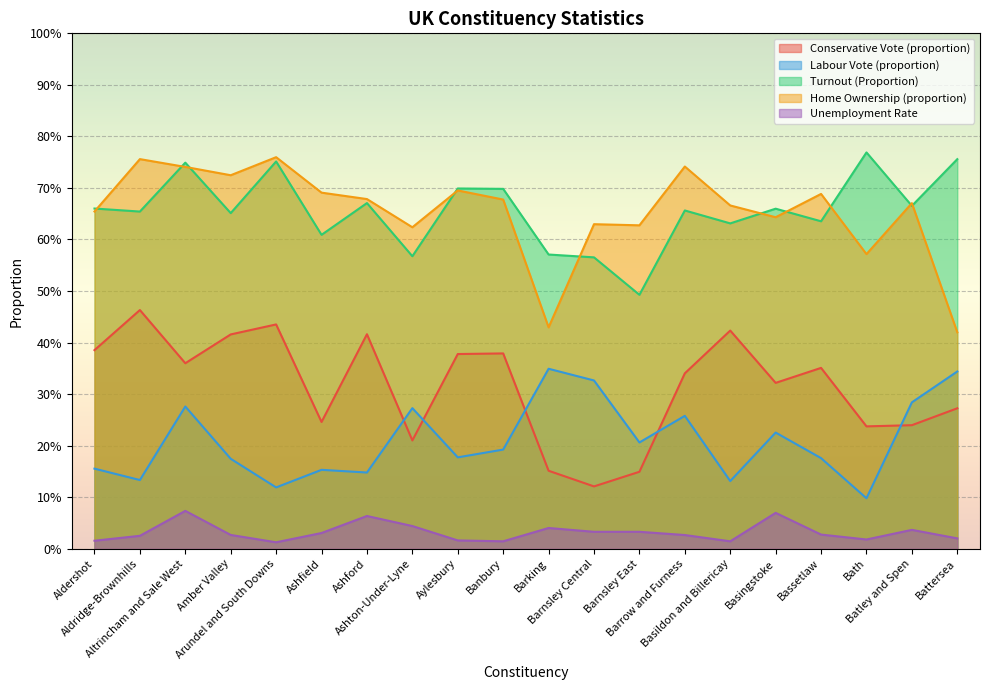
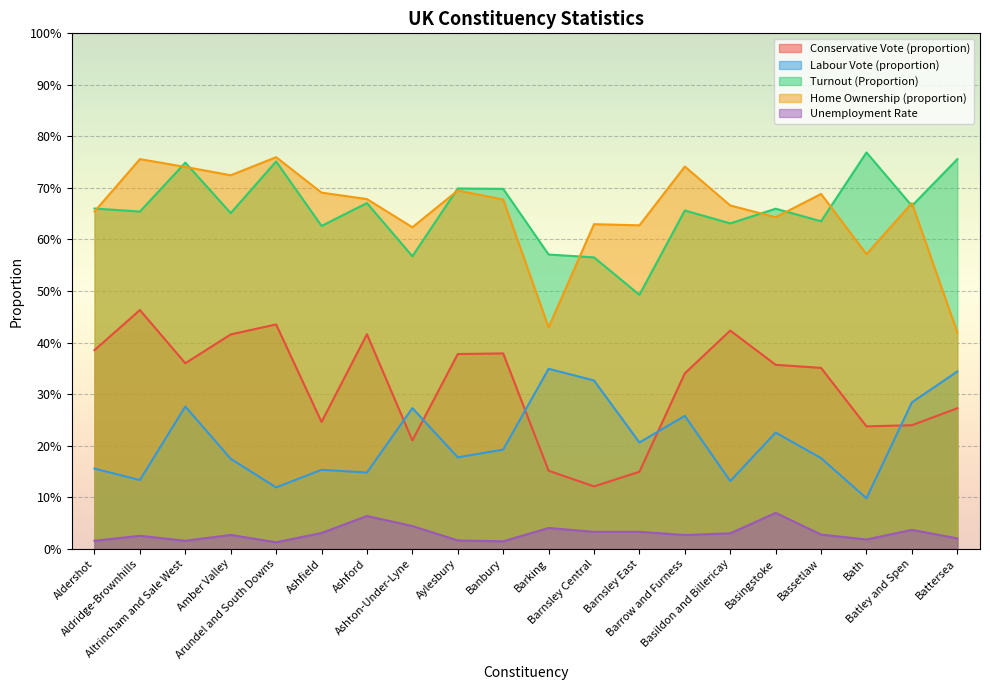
  {
    "Conservative Vote (proportion)": {
      "Aldershot": "39%",
      "Aldridge-Brownhills": "46%",
      "Altrincham and Sale West": "36%",
      "Amber Valley": "42%",
      "Arundel and South Downs": "44%",
      "Ashfield": "25%",
      "Ashford": "42%",
      "Ashton-Under-Lyne": "21%",
      "Aylesbury": "38%",
      "Banbury": "38%",
      "Barking": "15%",
      "Barnsley Central": "12%",
      "Barnsley East": "15%",
      "Barrow and Furness": "34%",
      "Basildon and Billericay": "42%",
-     "Basingstoke": "32%",
+     "Basingstoke": "36%",
      "Bassetlaw": "35%",
      "Bath": "24%",
      "Batley and Spen": "24%",
      "Battersea": "27%"
    },
    "Labour Vote (proportion)": {
      "Aldershot": "16%",
      "Aldridge-Brownhills": "13%",
      "Altrincham and Sale West": "28%",
      "Amber Valley": "17%",
      "Arundel and South Downs": "12%",
      "Ashfield": "15%",
      "Ashford": "15%",
      "Ashton-Under-Lyne": "27%",
      "Aylesbury": "18%",
      "Banbury": "19%",
      "Barking": "35%",
      "Barnsley Central": "33%",
      "Barnsley East": "21%",
      "Barrow and Furness": "26%",
      "Basildon and Billericay": "13%",
      "Basingstoke": "23%",
      "Bassetlaw": "18%",
      "Bath": "10%",
      "Batley and Spen": "28%",
      "Battersea": "34%"
    },
    "Turnout (Proportion)": {
      "Aldershot": "66%",
      "Aldridge-Brownhills": "65%",
      "Altrincham and Sale West": "75%",
      "Amber Valley": "65%",
      "Arundel and South Downs": "75%",
-     "Ashfield": "61%",
+     "Ashfield": "63%",
      "Ashford": "67%",
      "Ashton-Under-Lyne": "57%",
      "Banbury": "70%",
      "Barking": "57%",
      "Barnsley Central": "57%",
      "Barnsley East": "49%",
      "Barrow and Furness": "66%",
      "Basildon and Billericay": "63%",
      "Basingstoke": "66%",
      "Bassetlaw": "64%",
      "Bath": "77%",
      "Batley and Spen": "67%",
      "Battersea": "76%"
    },
    "Home Ownership (proportion)": {
      "Aldershot": "65%",
      "Aldridge-Brownhills": "76%",
      "Altrincham and Sale West": "74%",
      "Amber Valley": "72%",
      "Arundel and South Downs": "76%",
      "Ashfield": "69%",
      "Ashford": "68%",
      "Ashton-Under-Lyne": "62%",
      "Banbury": "68%",
      "Barking": "43%",
      "Barnsley Central": "63%",
      "Barnsley East": "63%",
      "Barrow and Furness": "74%",
      "Basildon and Billericay": "67%",
      "Basingstoke": "64%",
      "Bassetlaw": "69%",
      "Bath": "57%",
      "Batley and Spen": "67%",
      "Battersea": "42%"
    },
    "Unemployment Rate": {
      "Aldershot": "2%",
      "Aldridge-Brownhills": "3%",
-     "Altrincham and Sale West": "7%",
+     "Altrincham and Sale West": "2%",
      "Amber Valley": "3%",
      "Arundel and South Downs": "1%",
      "Ashfield": "3%",
      "Ashford": "6%",
      "Ashton-Under-Lyne": "4%",
      "Aylesbury": "2%",
      "Banbury": "1%",
      "Barking": "4%",
      "Barnsley Central": "3%",
      "Barnsley East": "3%",
      "Barrow and Furness": "3%",
-     "Basildon and Billericay": "1%",
+     "Basildon and Billericay": "3%",
      "Basingstoke": "7%",
      "Bassetlaw": "3%",
      "Bath": "2%",
      "Batley and Spen": "4%",
      "Battersea": "2%"
    }
  }
